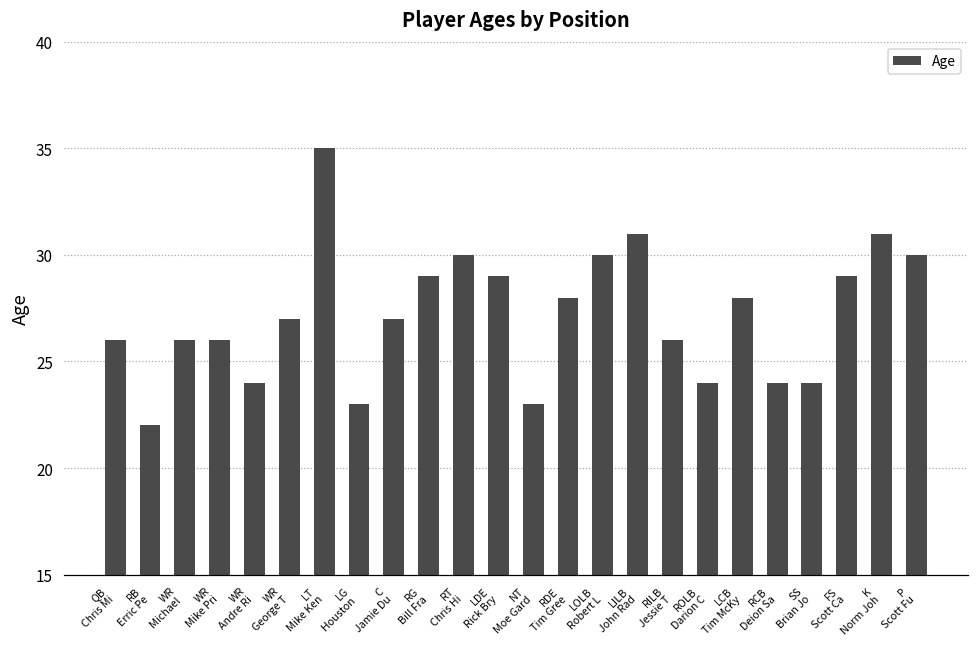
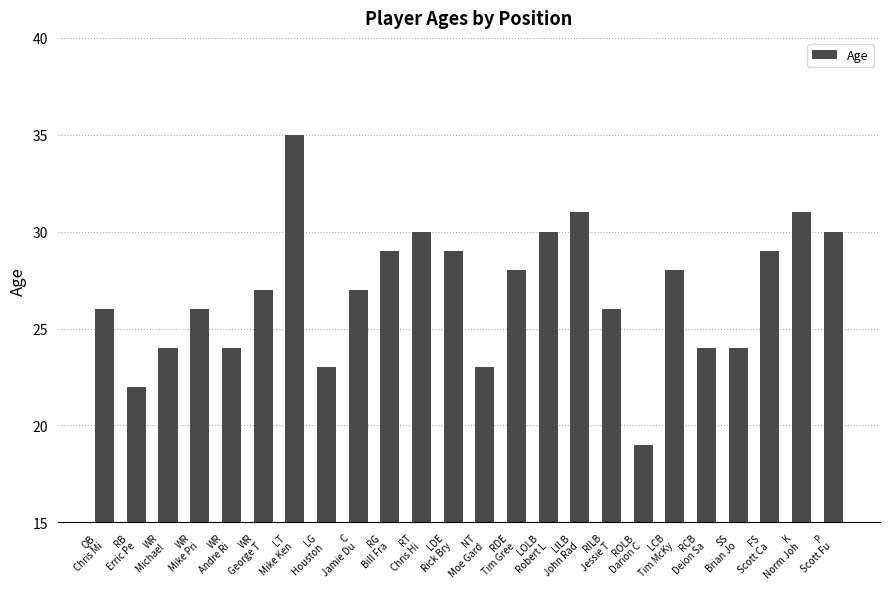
  {
    "QB Chris Mi": 26,
    "RB Erric Pe": 22,
-   "WR Michael": 26,
+   "WR Michael": 24,
    "WR Mike Pri": 26,
    "WR Andre Ri": 24,
    "WR George T": 27,
    "LT Mike Ken": 35,
    "LG Houston": 23,
    "C Jamie Du": 27,
    "RG Bill Fra": 29,
    "RT Chris Hi": 30,
    "LDE Rick Bry": 29,
    "NT Moe Gard": 23,
    "RDE Tim Gree": 28,
    "LOLB Robert L": 30,
    "LILB John Rad": 31,
    "RILB Jessie T": 26,
-   "ROLB Darion C": 24,
+   "ROLB Darion C": 19,
    "LCB Tim McKy": 28,
    "RCB Deion Sa": 24,
    "SS Brian Jo": 24,
    "FS Scott Ca": 29,
    "K Norm Joh": 31,
    "P Scott Fu": 30
  }
